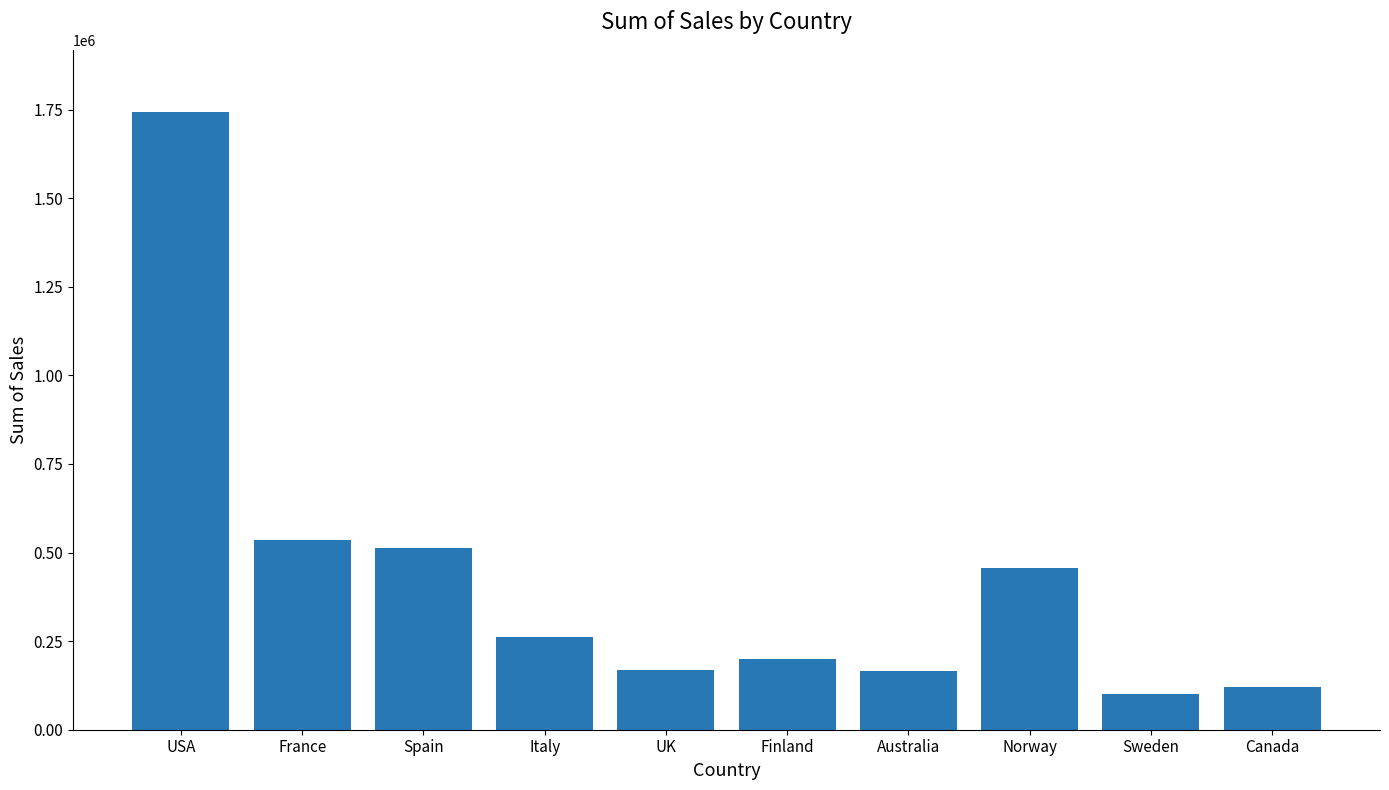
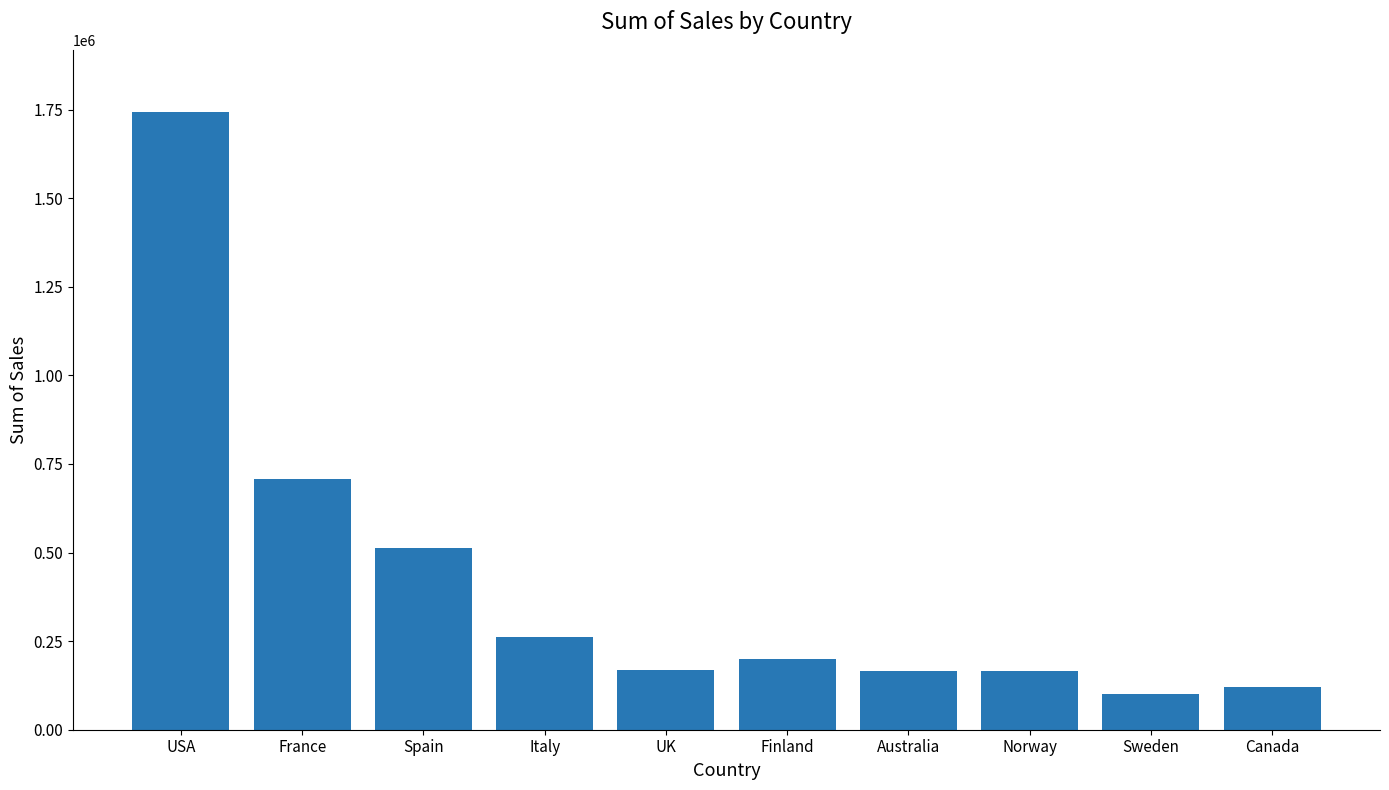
  {
    "USA": 1740000,
-   "France": 530000,
+   "France": 710000,
    "Spain": 510000,
    "Italy": 260000,
    "UK": 170000,
    "Finland": 200000,
    "Australia": 170000,
-   "Norway": 460000,
+   "Norway": 160000,
    "Sweden": 100000,
    "Canada": 120000
  }
